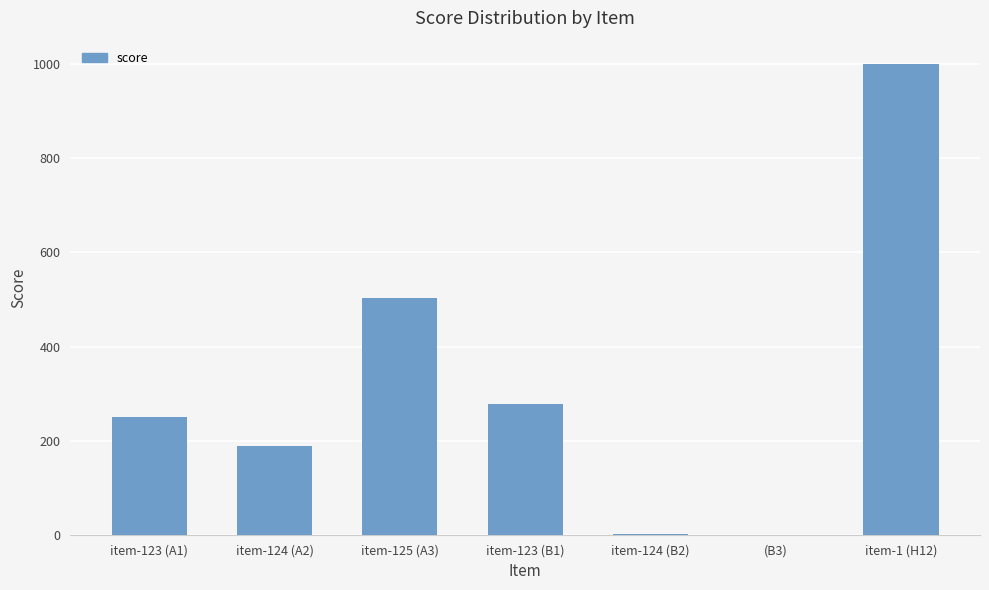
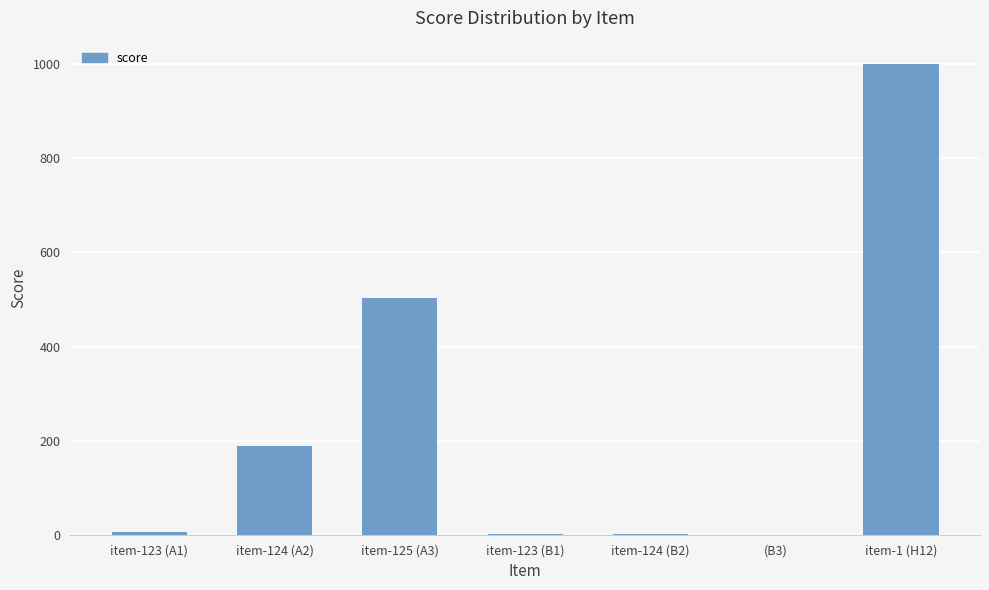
  {
-   "item-123 (A1)": 250,
+   "item-123 (A1)": 10,
    "item-124 (A2)": 190,
    "item-125 (A3)": 500,
-   "item-123 (B1)": 280,
+   "item-123 (B1)": 0,
    "(B3)": 0,
    "item-1 (H12)": 1000
  }
